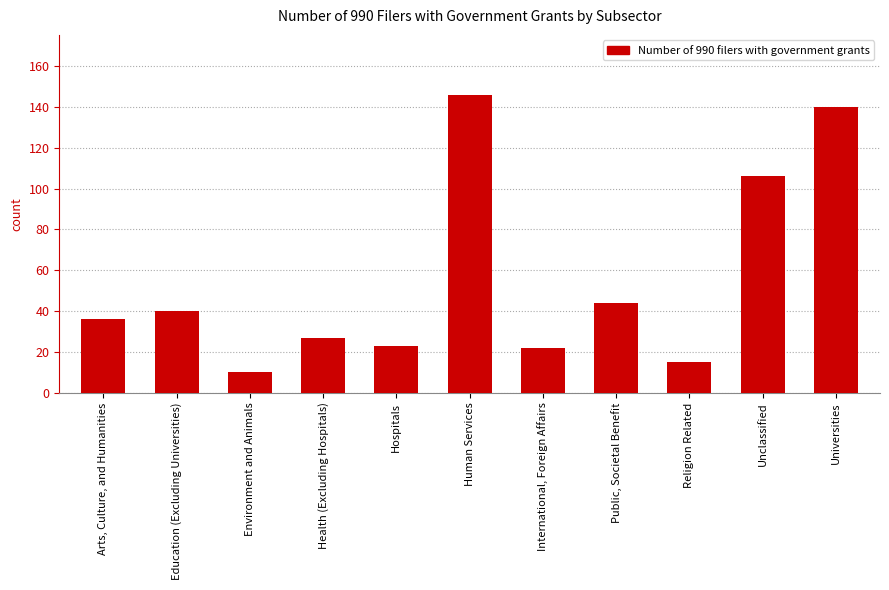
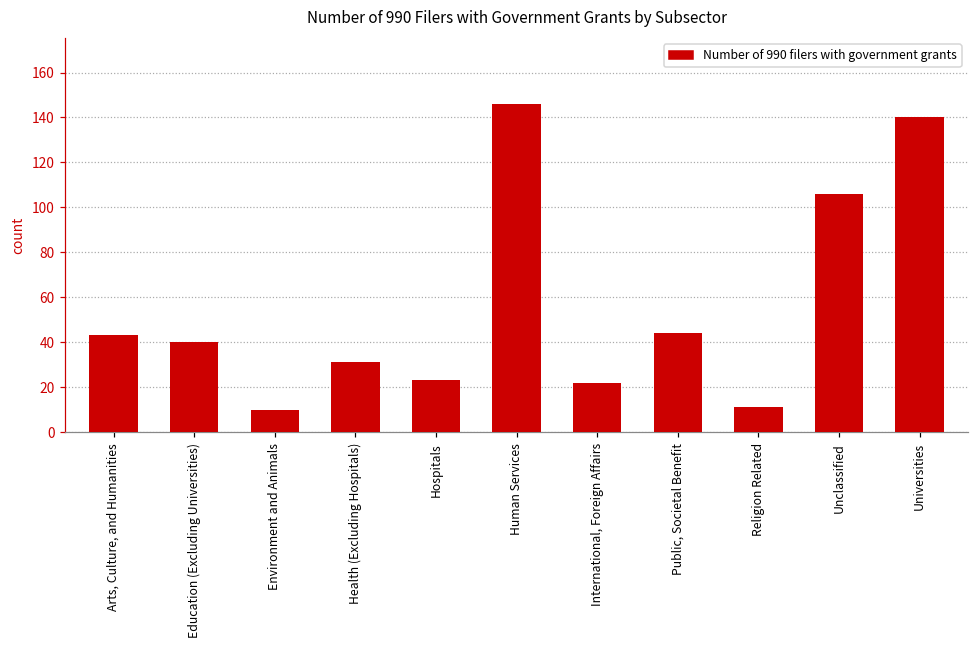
  {
-   "Arts, Culture, and Humanities": 36,
+   "Arts, Culture, and Humanities": 43,
    "Education (Excluding Universities)": 40,
    "Environment and Animals": 10,
-   "Health (Excluding Hospitals)": 27,
+   "Health (Excluding Hospitals)": 31,
    "Hospitals": 23,
    "Human Services": 146,
    "International, Foreign Affairs": 22,
    "Public, Societal Benefit": 44,
-   "Religion Related": 15,
+   "Religion Related": 11,
    "Unclassified": 106,
    "Universities": 140
  }
